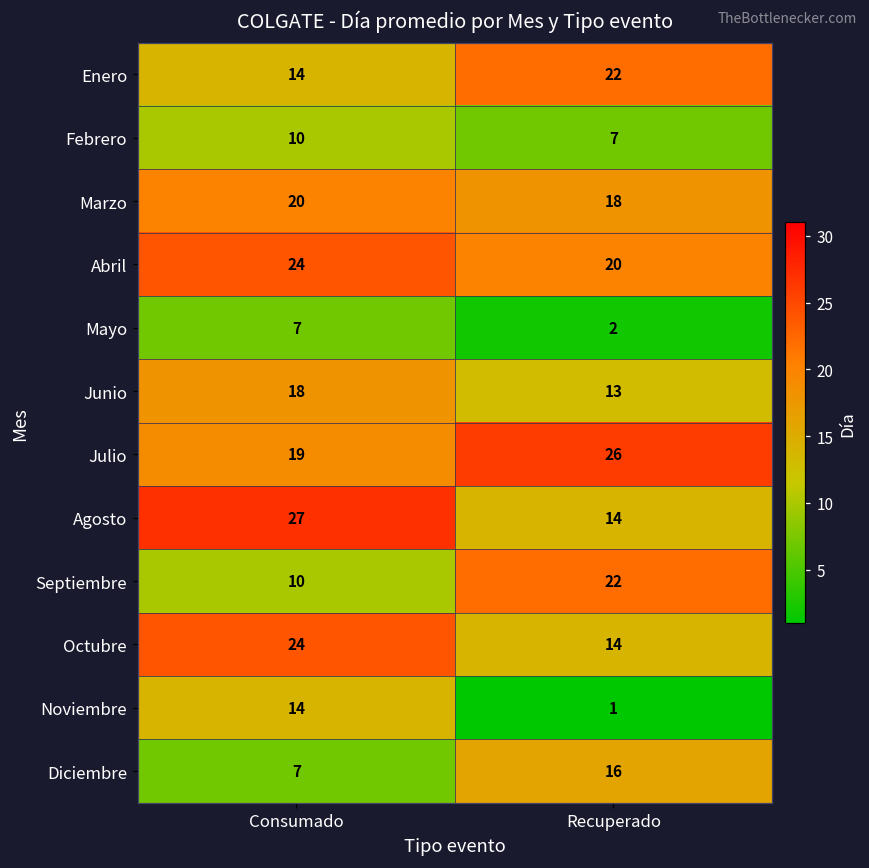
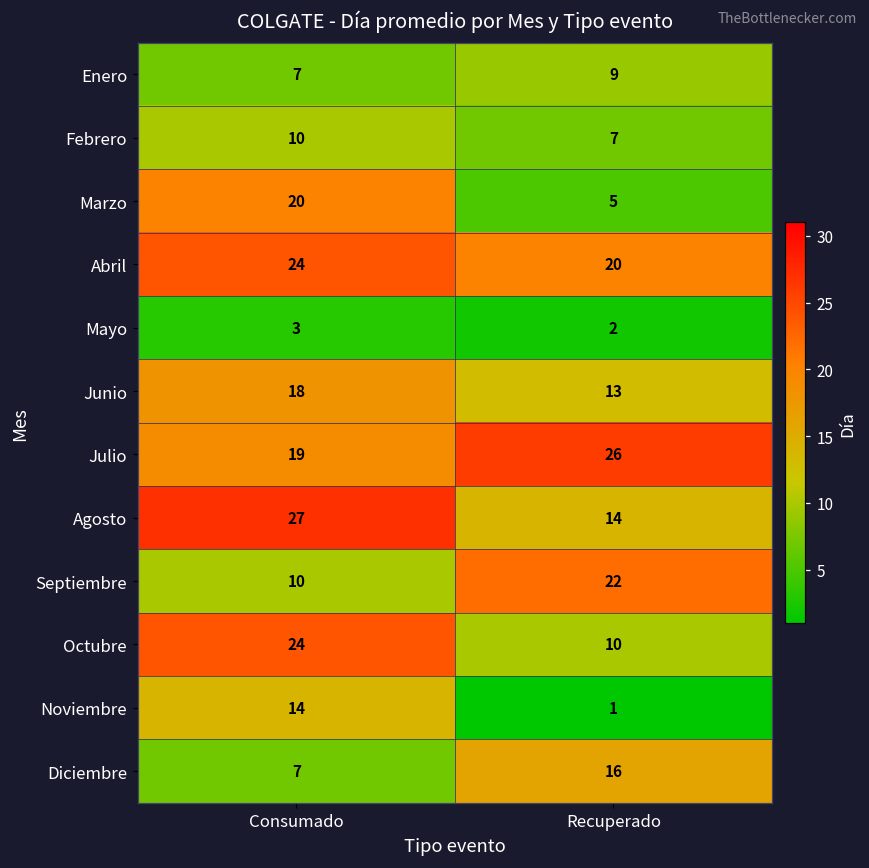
  {
    "Enero": {
-     "Consumado": 14,
-     "Recuperado": 22
+     "Consumado": 7,
+     "Recuperado": 9
    },
    "Febrero": {
      "Consumado": 10,
      "Recuperado": 7
    },
    "Marzo": {
      "Consumado": 20,
-     "Recuperado": 18
+     "Recuperado": 5
    },
    "Abril": {
      "Consumado": 24,
      "Recuperado": 20
    },
    "Mayo": {
-     "Consumado": 7,
+     "Consumado": 3,
      "Recuperado": 2
    },
    "Junio": {
      "Consumado": 18,
      "Recuperado": 13
    },
    "Julio": {
      "Consumado": 19,
      "Recuperado": 26
    },
    "Agosto": {
      "Consumado": 27,
      "Recuperado": 14
    },
    "Septiembre": {
      "Consumado": 10,
      "Recuperado": 22
    },
    "Octubre": {
      "Consumado": 24,
-     "Recuperado": 14
+     "Recuperado": 10
    },
    "Noviembre": {
      "Consumado": 14,
      "Recuperado": 1
    },
    "Diciembre": {
      "Consumado": 7,
      "Recuperado": 16
    }
  }
